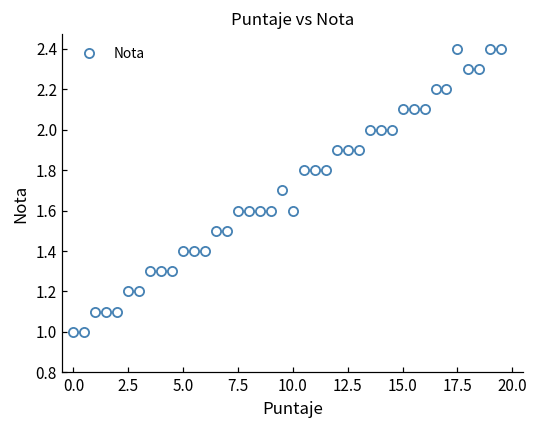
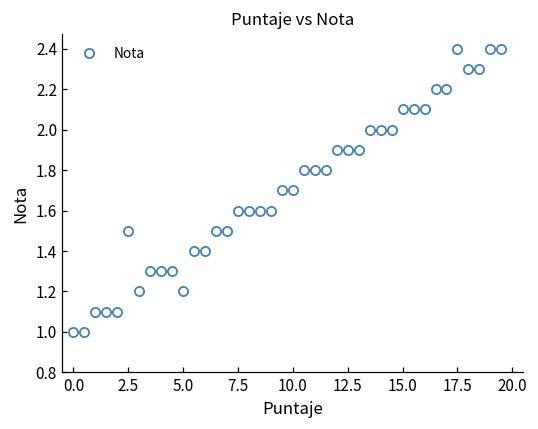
  {
    "0.0": 1.0,
-   "2.5": 1.2,
-   "5.0": 1.4,
+   "2.5": 1.5,
+   "5.0": 1.2,
    "7.5": 1.6,
-   "10.0": 1.6,
+   "10.0": 1.7,
    "12.5": 1.9,
    "15.0": 2.1,
    "17.5": 2.4
  }
